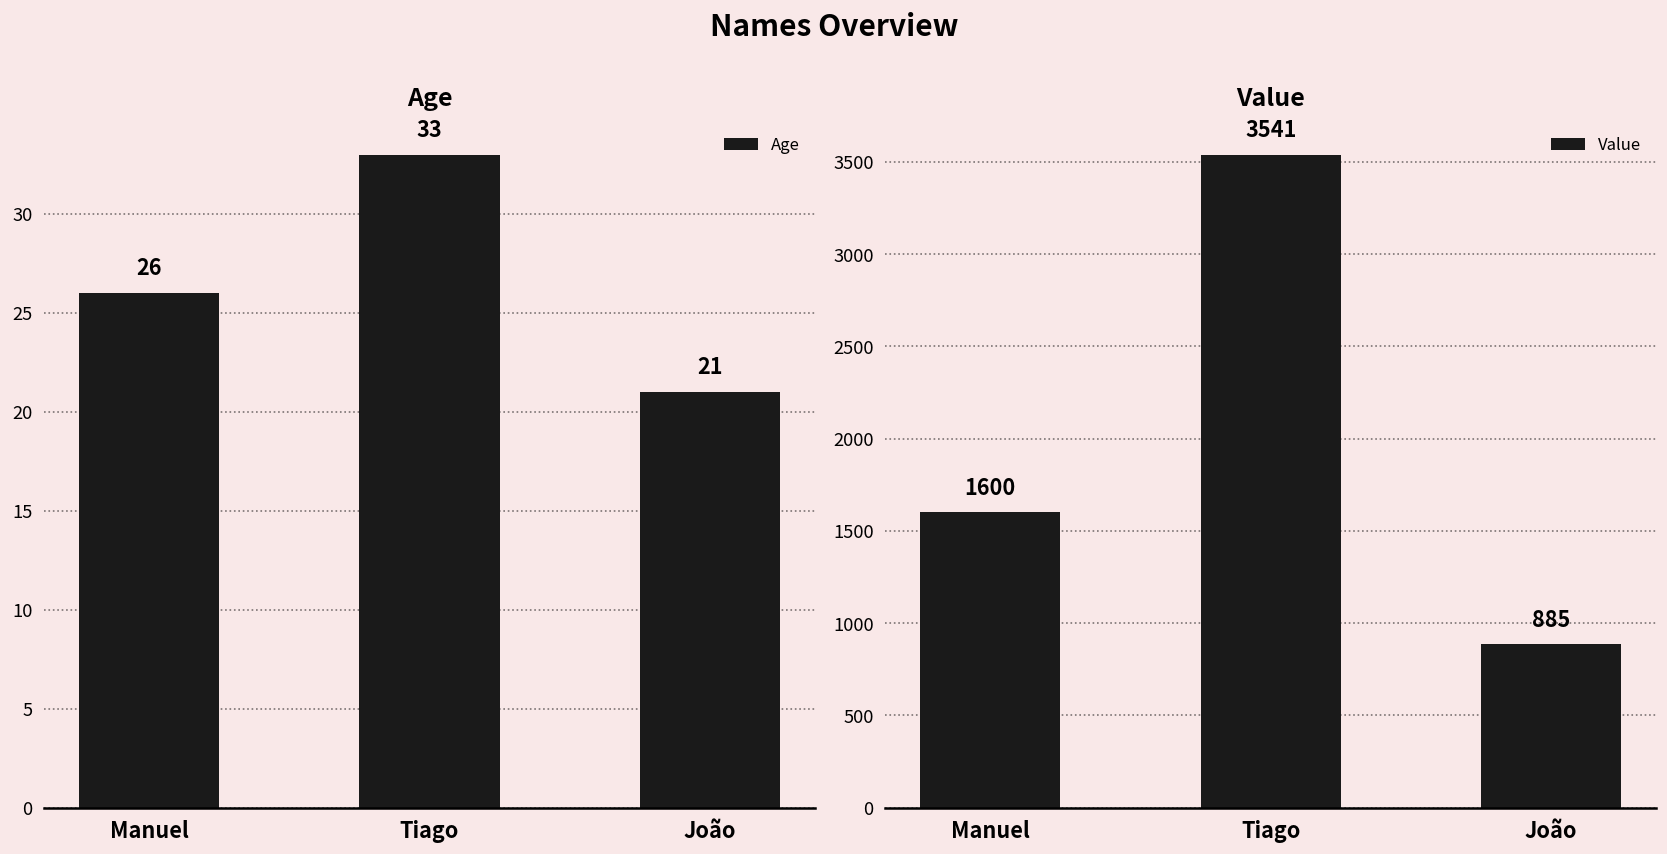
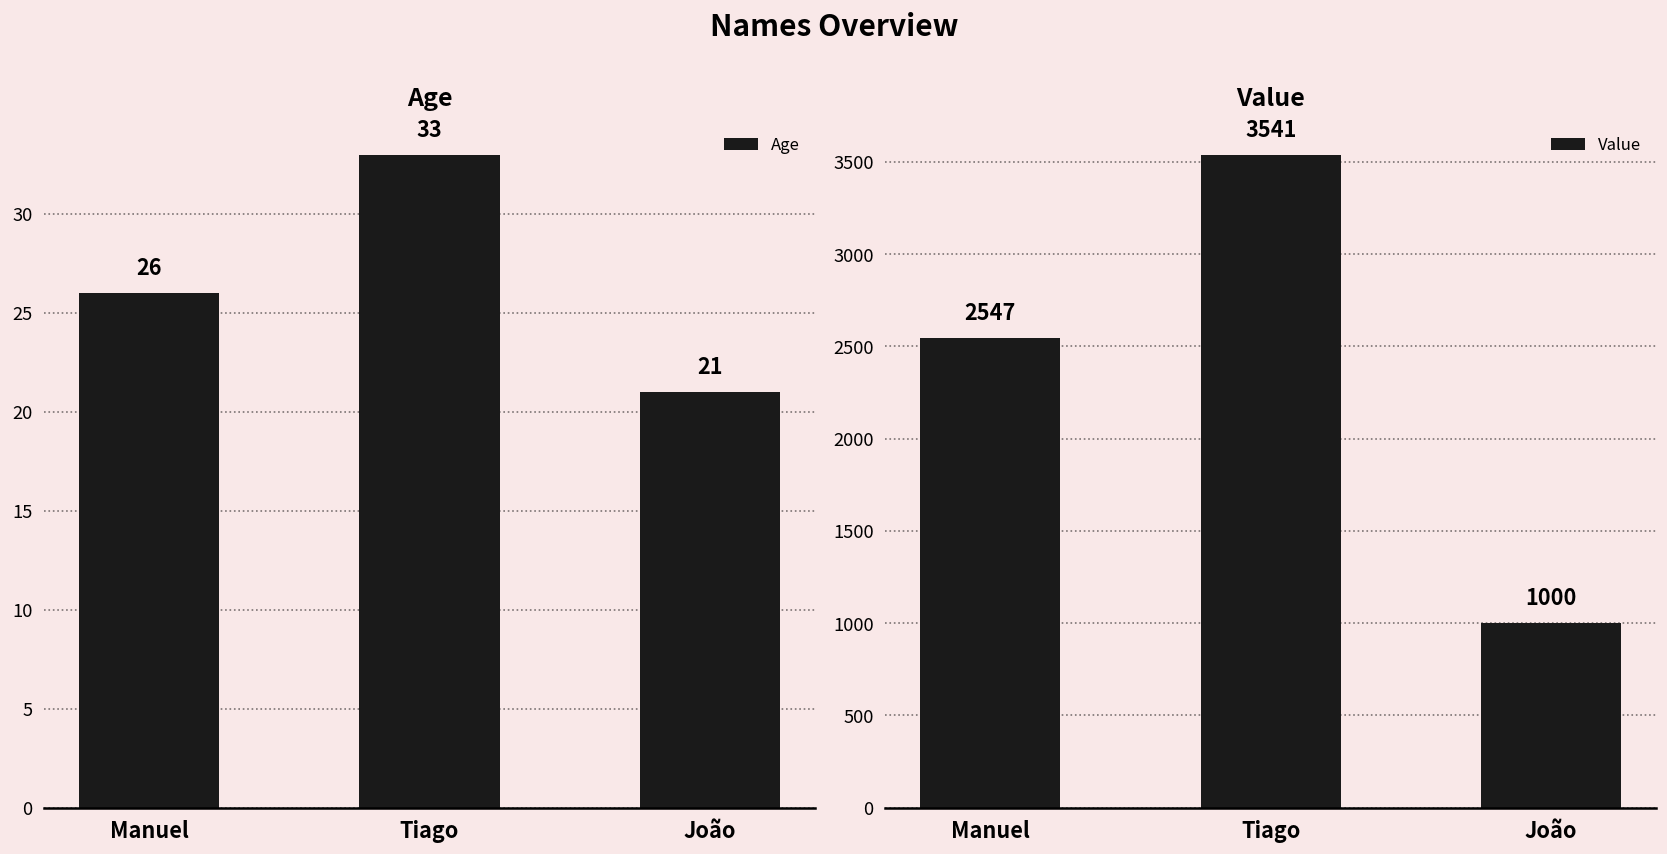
  {
    "Age": {
      "Manuel": 26,
      "Tiago": 33,
      "João": 21
    },
    "Value": {
-     "Manuel": 1600,
+     "Manuel": 2547,
      "Tiago": 3541,
-     "João": 885
+     "João": 1000
    }
  }
